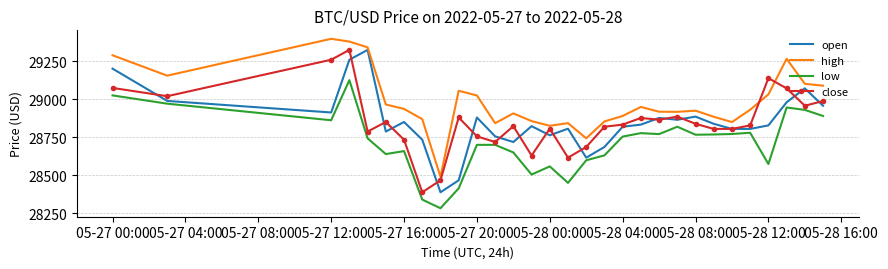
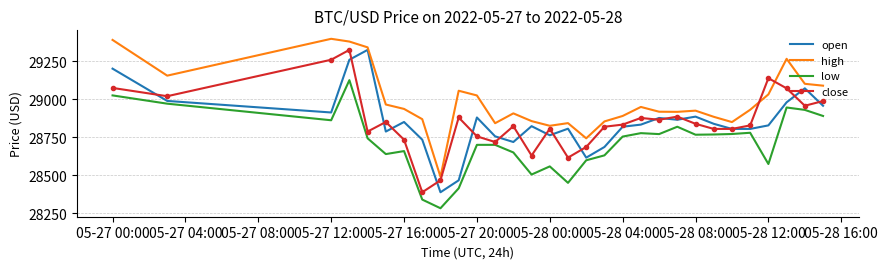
  {
    "open": {
      "05-27 00:00": 29200,
      "05-27 12:00": 28910,
      "05-27 16:00": 28850,
      "05-27 20:00": 28880,
      "05-28 00:00": 28760,
      "05-28 08:00": 28890,
      "05-28 12:00": 28830
    },
    "high": {
-     "05-27 00:00": 29290,
+     "05-27 00:00": 29390,
      "05-27 12:00": 29400,
      "05-27 16:00": 28940,
      "05-27 20:00": 29030,
      "05-28 00:00": 28830,
      "05-28 04:00": 28890,
      "05-28 08:00": 28930,
      "05-28 12:00": 29030
    },
    "low": {
      "05-27 00:00": 29030,
      "05-27 12:00": 28860,
      "05-27 16:00": 28660,
      "05-27 20:00": 28700,
      "05-28 00:00": 28560,
      "05-28 04:00": 28750,
      "05-28 08:00": 28770,
      "05-28 12:00": 28570
    },
    "close": {
      "05-27 00:00": 29070,
      "05-27 12:00": 29260,
      "05-27 16:00": 28730,
      "05-27 20:00": 28760,
      "05-28 00:00": 28810,
      "05-28 08:00": 28840,
      "05-28 12:00": 29140
    }
  }
